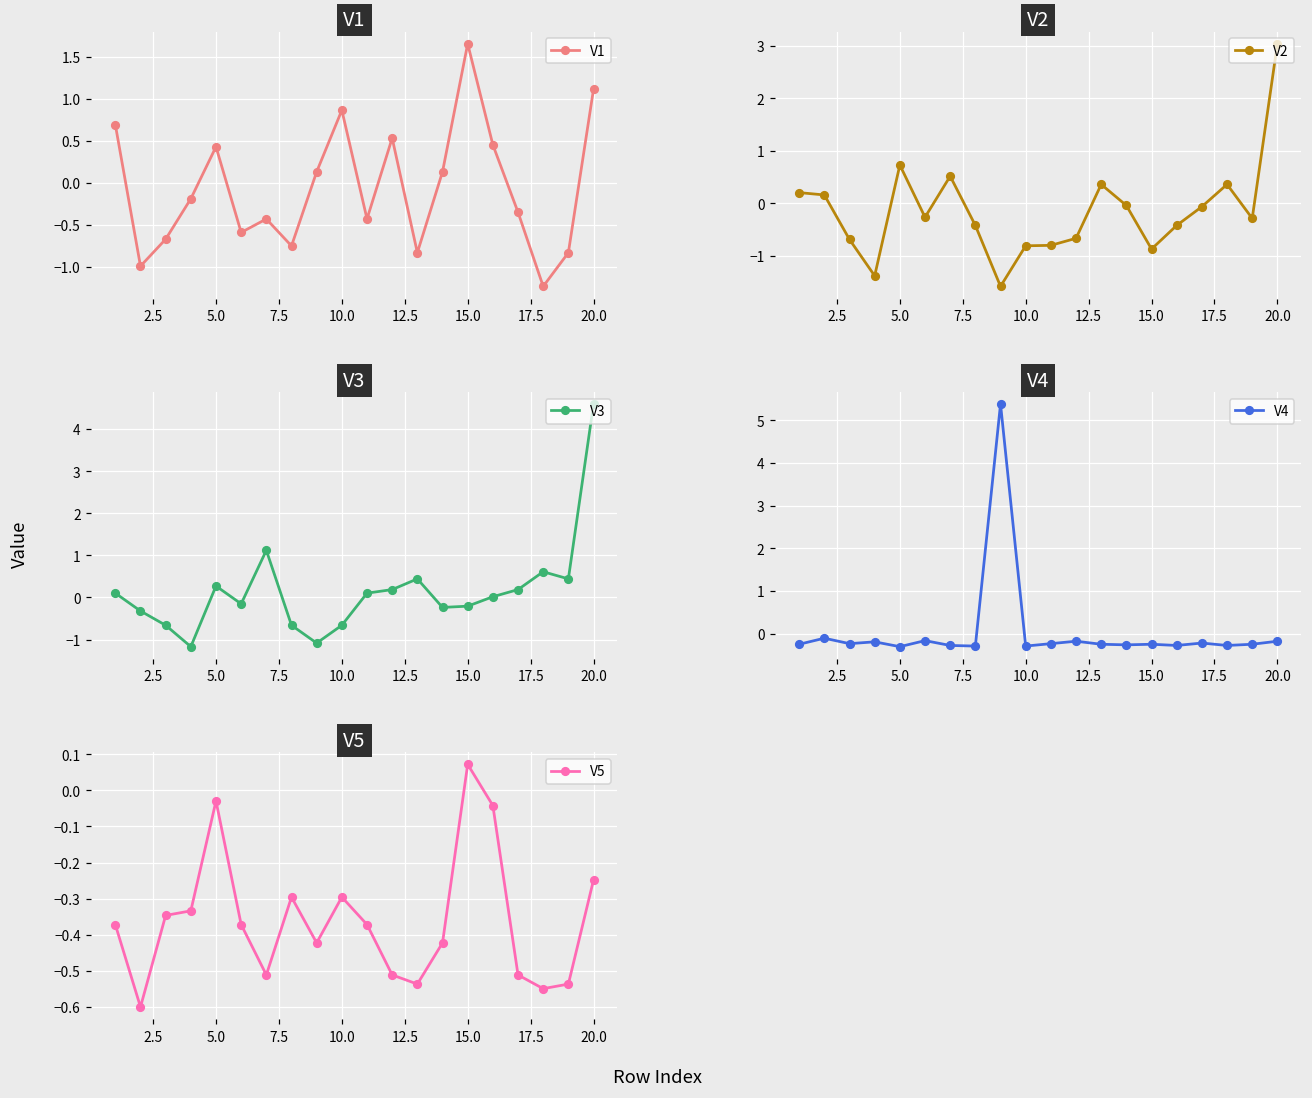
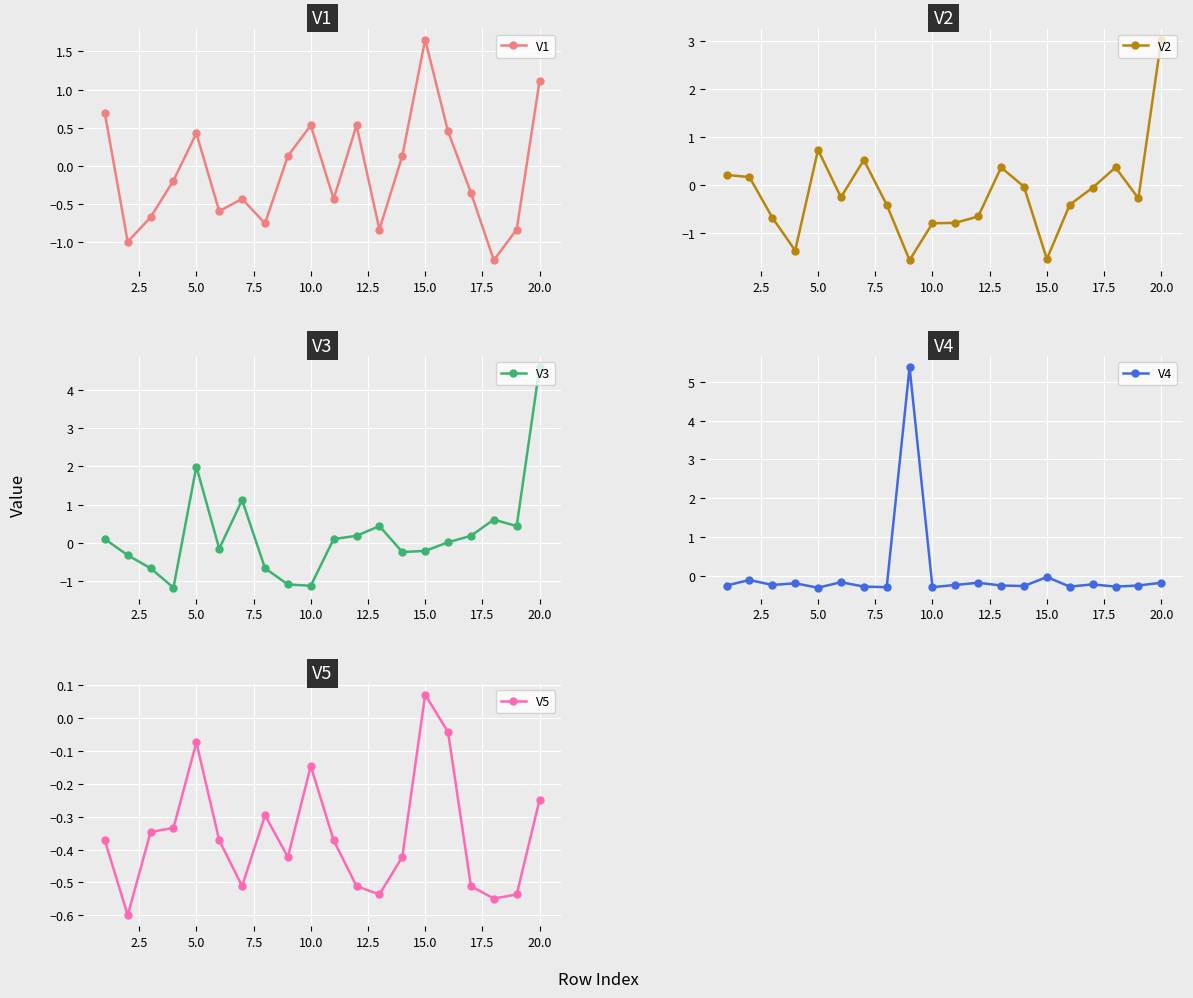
  {
    "V1": {
      "5.0": 0.4,
-     "10.0": 0.9,
+     "10.0": 0.5,
      "15.0": 1.7,
      "20.0": 1.1
    },
    "V2": {
      "5.0": 0.7,
      "10.0": -0.8,
-     "15.0": -0.9
+     "15.0": -1.6
    },
    "V3": {
-     "5.0": 0.3,
-     "10.0": -0.7,
+     "5.0": 2.0,
+     "10.0": -1.1,
      "15.0": -0.2
    },
    "V4": {
      "5.0": -0.3,
      "10.0": -0.3,
-     "15.0": -0.2,
+     "15.0": 0.0,
      "20.0": -0.2
    },
    "V5": {
-     "5.0": -0.03,
-     "10.0": -0.30,
+     "5.0": -0.07,
+     "10.0": -0.15,
      "15.0": 0.07,
      "20.0": -0.25
    }
  }
